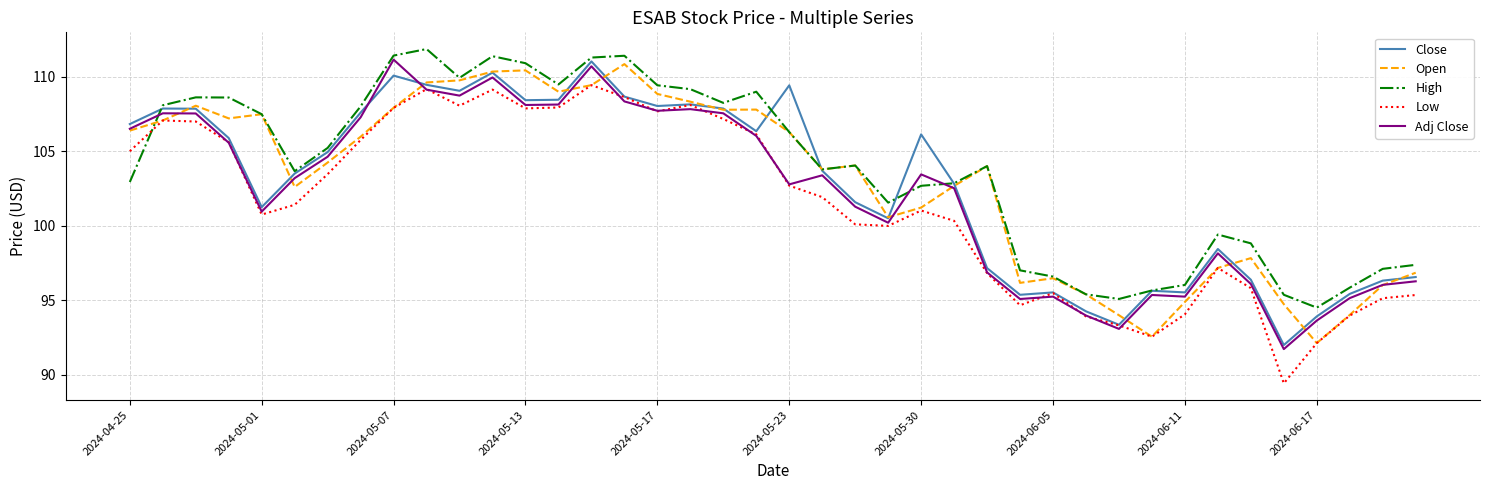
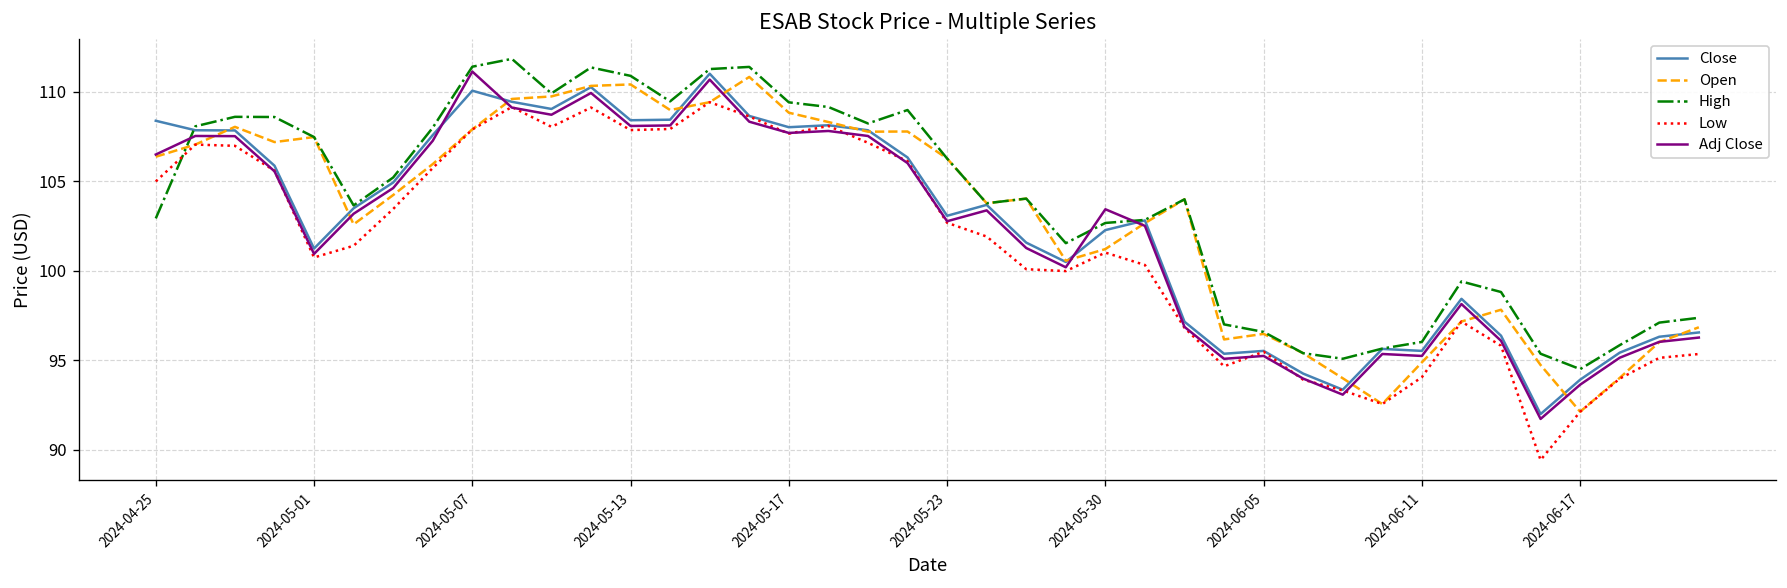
  {
    "Close": {
-     "2024-04-25": 106.8,
+     "2024-04-25": 108.4,
      "2024-05-01": 101.3,
      "2024-05-07": 110.1,
      "2024-05-13": 108.4,
      "2024-05-17": 108.0,
-     "2024-05-23": 109.4,
-     "2024-05-30": 106.1,
+     "2024-05-23": 103.1,
+     "2024-05-30": 102.3,
      "2024-06-11": 95.5,
      "2024-06-17": 93.9
    },
    "Open": {
      "2024-05-13": 110.4,
      "2024-05-17": 108.8,
      "2024-05-30": 101.2,
      "2024-06-11": 94.9
    },
    "High": {
      "2024-04-25": 102.9,
      "2024-05-07": 111.4,
      "2024-05-13": 110.9,
      "2024-05-17": 109.4,
      "2024-05-30": 102.7,
      "2024-06-11": 96.0,
      "2024-06-17": 94.5
    },
    "Low": {
      "2024-04-25": 105.0,
      "2024-05-01": 100.8,
      "2024-05-13": 107.9,
      "2024-05-30": 101.0,
      "2024-06-11": 94.1
    },
    "Adj Close": {
      "2024-05-01": 101.0,
      "2024-05-07": 111.1,
      "2024-05-13": 108.1,
      "2024-05-30": 103.4,
      "2024-06-05": 95.2,
      "2024-06-11": 95.2,
      "2024-06-17": 93.6
    }
  }
